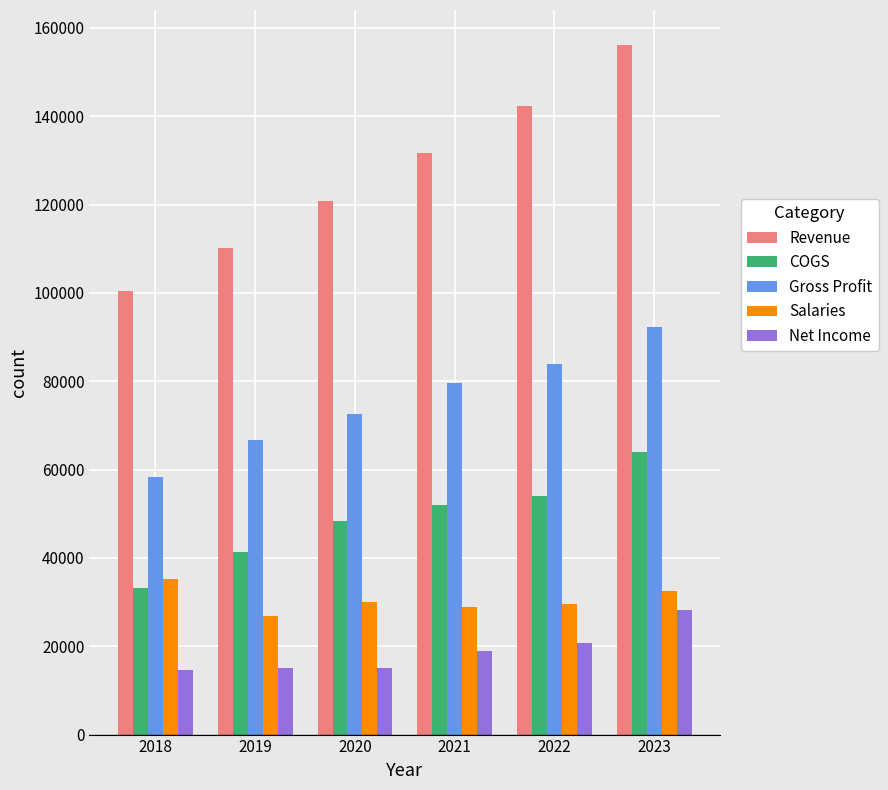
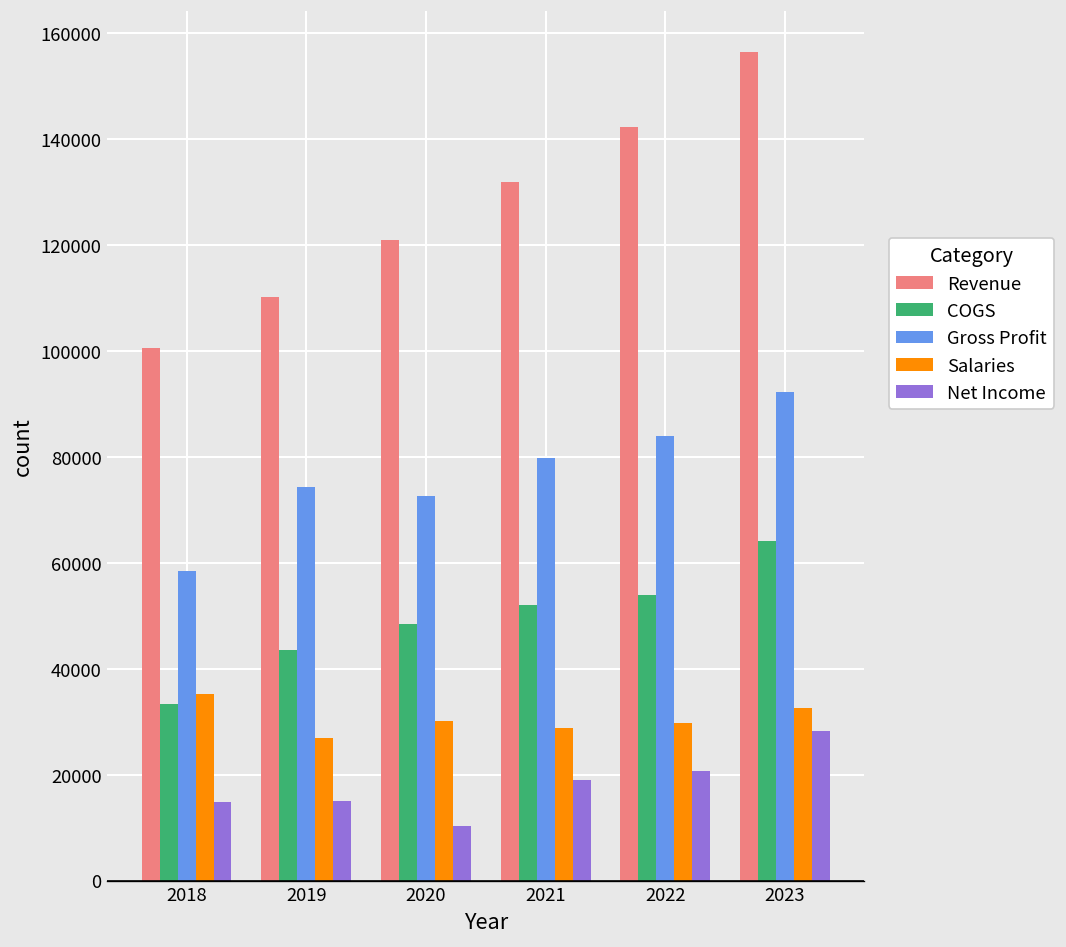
  {
    "Revenue": {
      "2018": 101000,
      "2019": 110000,
      "2020": 121000,
      "2021": 132000,
      "2022": 142000,
      "2023": 156000
    },
    "COGS": {
      "2018": 33000,
-     "2019": 41000,
+     "2019": 43000,
      "2020": 48000,
      "2021": 52000,
      "2022": 54000,
      "2023": 64000
    },
    "Gross Profit": {
      "2018": 58000,
-     "2019": 67000,
+     "2019": 74000,
      "2020": 72000,
      "2021": 80000,
      "2022": 84000,
      "2023": 92000
    },
    "Salaries": {
      "2018": 35000,
      "2019": 27000,
      "2020": 30000,
      "2021": 29000,
      "2022": 30000,
      "2023": 33000
    },
    "Net Income": {
      "2018": 15000,
      "2019": 15000,
-     "2020": 15000,
+     "2020": 10000,
      "2021": 19000,
      "2022": 21000,
      "2023": 28000
    }
  }
